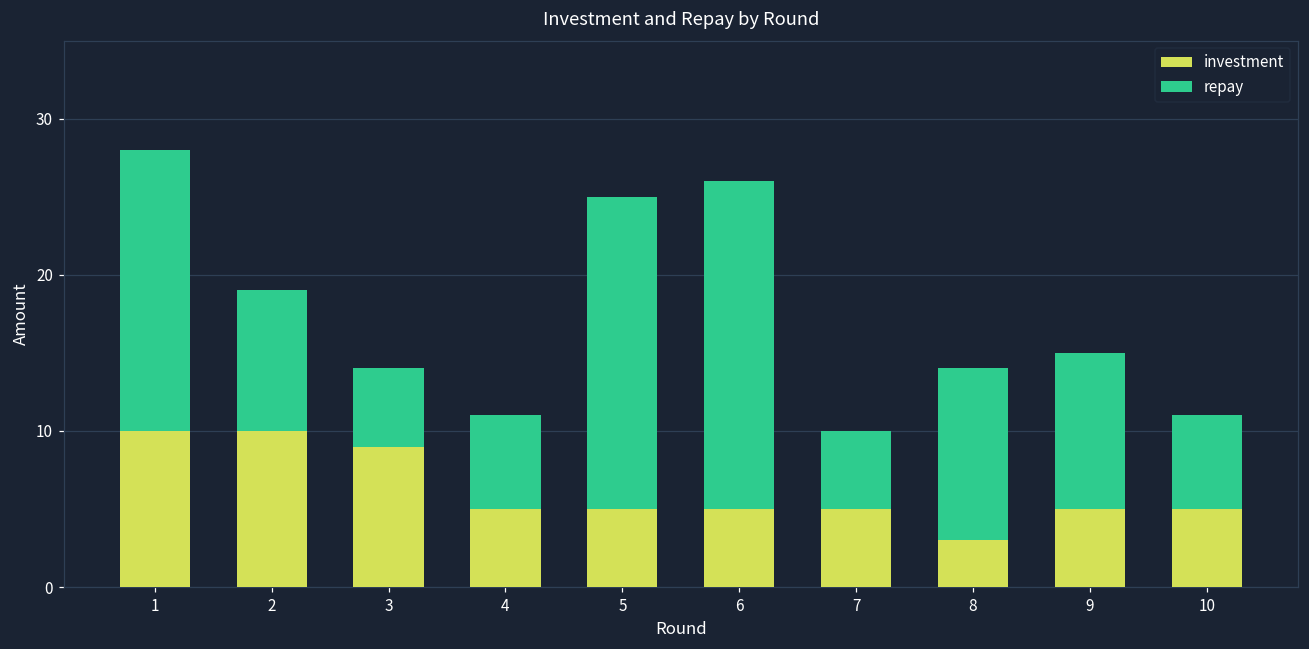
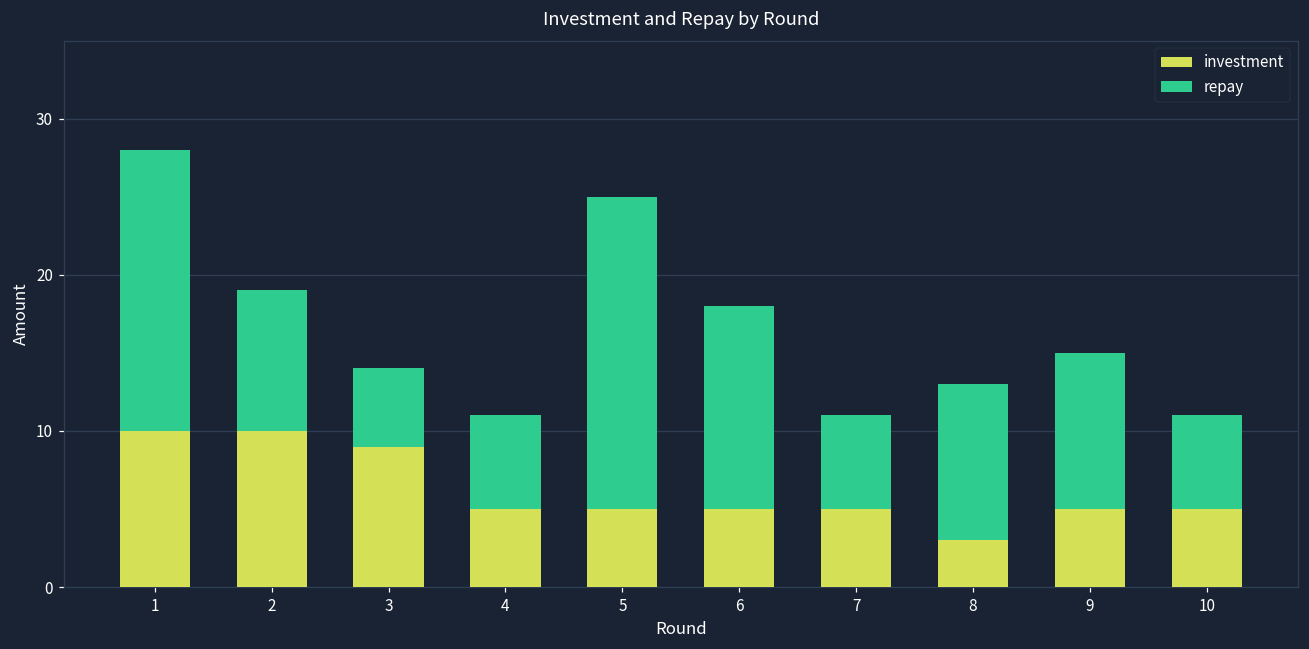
  {
    "investment": {
      "1": 10,
      "2": 10,
      "3": 9,
      "4": 5,
      "5": 5,
      "6": 5,
      "7": 5,
      "8": 3,
      "9": 5,
      "10": 5
    },
    "repay": {
      "1": 18,
      "2": 9,
      "3": 5,
      "4": 6,
      "5": 20,
-     "6": 21,
-     "7": 5,
-     "8": 11,
+     "6": 13,
+     "7": 6,
+     "8": 10,
      "9": 10,
      "10": 6
    }
  }
